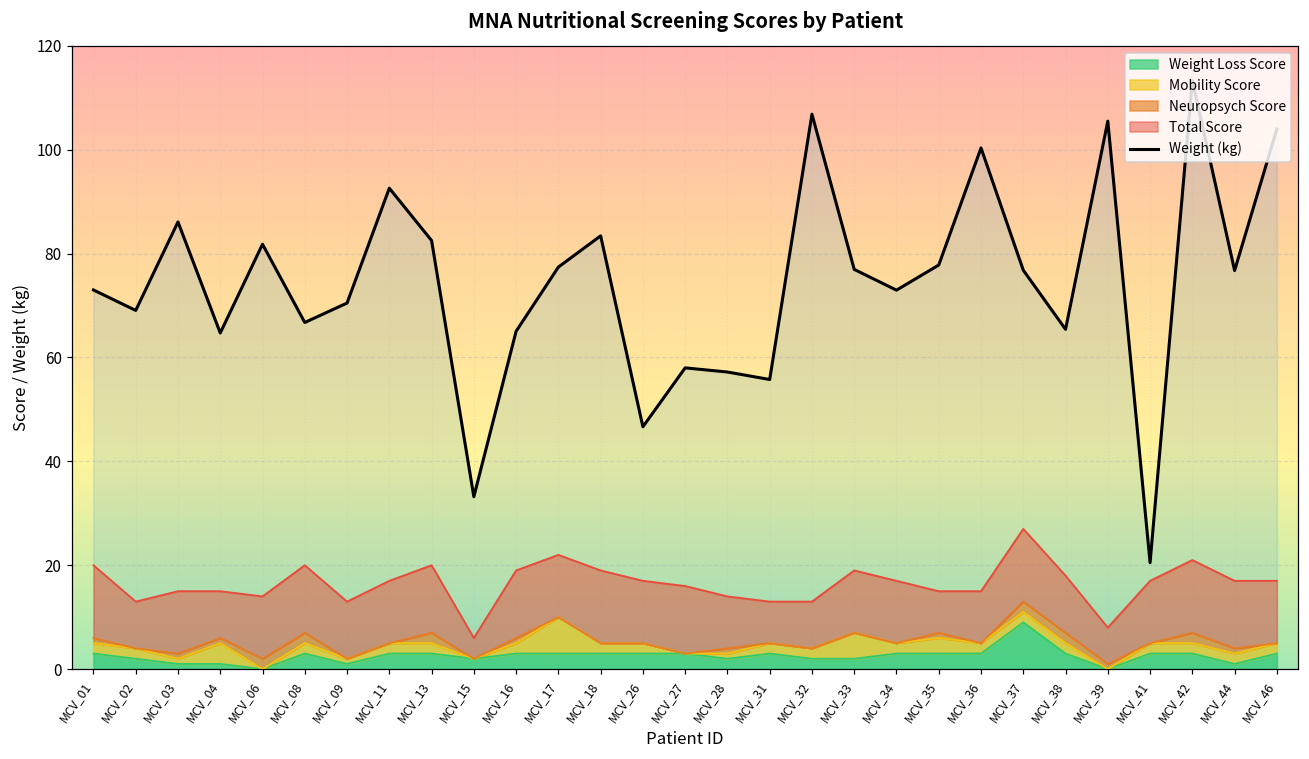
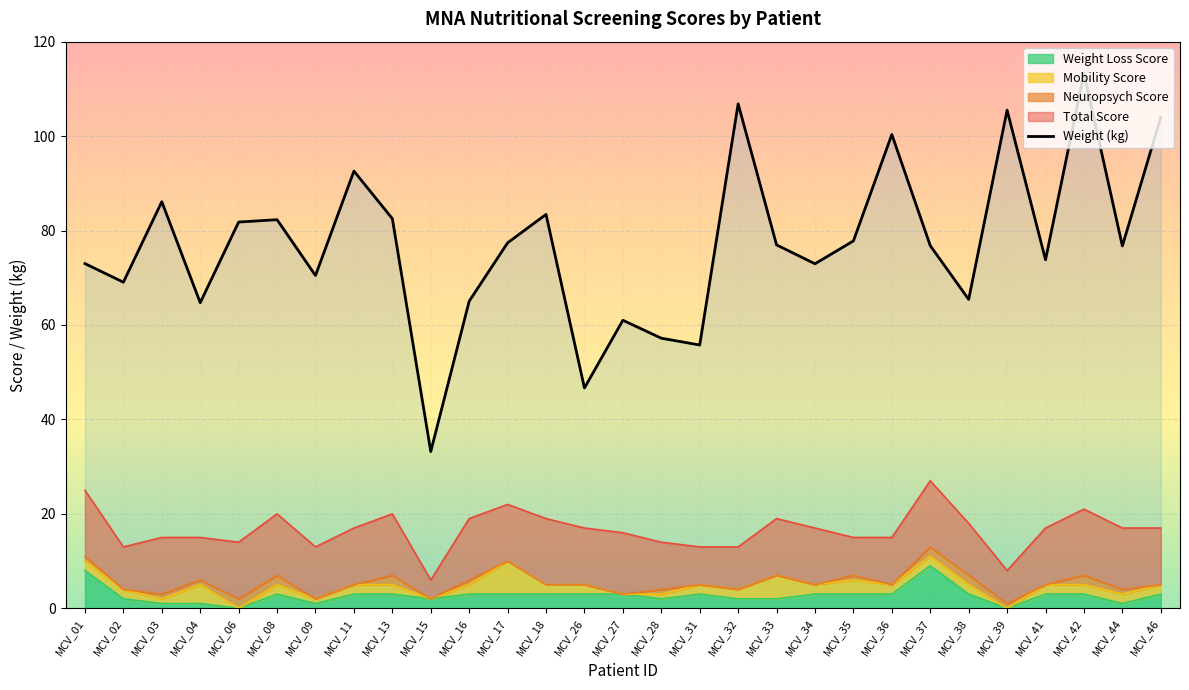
  {
    "Weight Loss Score": {
-     "MCV_01": 3,
+     "MCV_01": 8,
      "MCV_02": 2,
      "MCV_03": 1,
      "MCV_04": 1,
      "MCV_08": 3,
      "MCV_09": 1,
      "MCV_11": 3,
      "MCV_13": 3,
      "MCV_16": 3,
      "MCV_17": 3,
      "MCV_18": 3,
      "MCV_26": 3,
      "MCV_28": 2,
      "MCV_31": 3,
      "MCV_32": 2,
      "MCV_33": 2,
      "MCV_34": 3,
      "MCV_35": 3,
      "MCV_36": 3,
      "MCV_37": 9,
      "MCV_38": 3,
      "MCV_41": 3,
      "MCV_42": 3,
      "MCV_44": 1,
      "MCV_46": 3
    },
    "Mobility Score": {
      "MCV_01": 2
    },
    "Weight (kg)": {
      "MCV_01": 73,
      "MCV_02": 69,
      "MCV_03": 86,
      "MCV_04": 65,
      "MCV_06": 82,
-     "MCV_08": 67,
+     "MCV_08": 82,
      "MCV_09": 70,
      "MCV_11": 93,
      "MCV_13": 83,
      "MCV_15": 33,
      "MCV_16": 65,
      "MCV_17": 77,
      "MCV_18": 83,
      "MCV_26": 47,
-     "MCV_27": 58,
+     "MCV_27": 61,
      "MCV_28": 57,
      "MCV_31": 56,
      "MCV_32": 107,
      "MCV_33": 77,
      "MCV_34": 73,
      "MCV_35": 78,
      "MCV_36": 100,
      "MCV_37": 77,
      "MCV_38": 65,
      "MCV_39": 106,
-     "MCV_41": 21,
+     "MCV_41": 74,
      "MCV_44": 77
    }
  }
